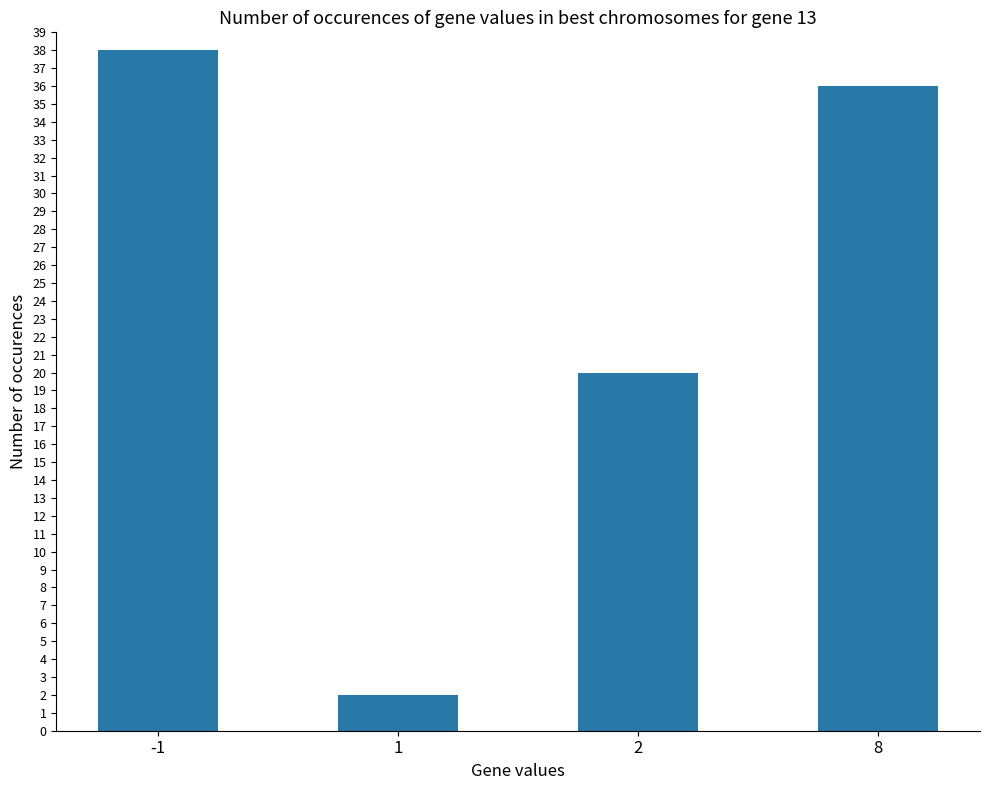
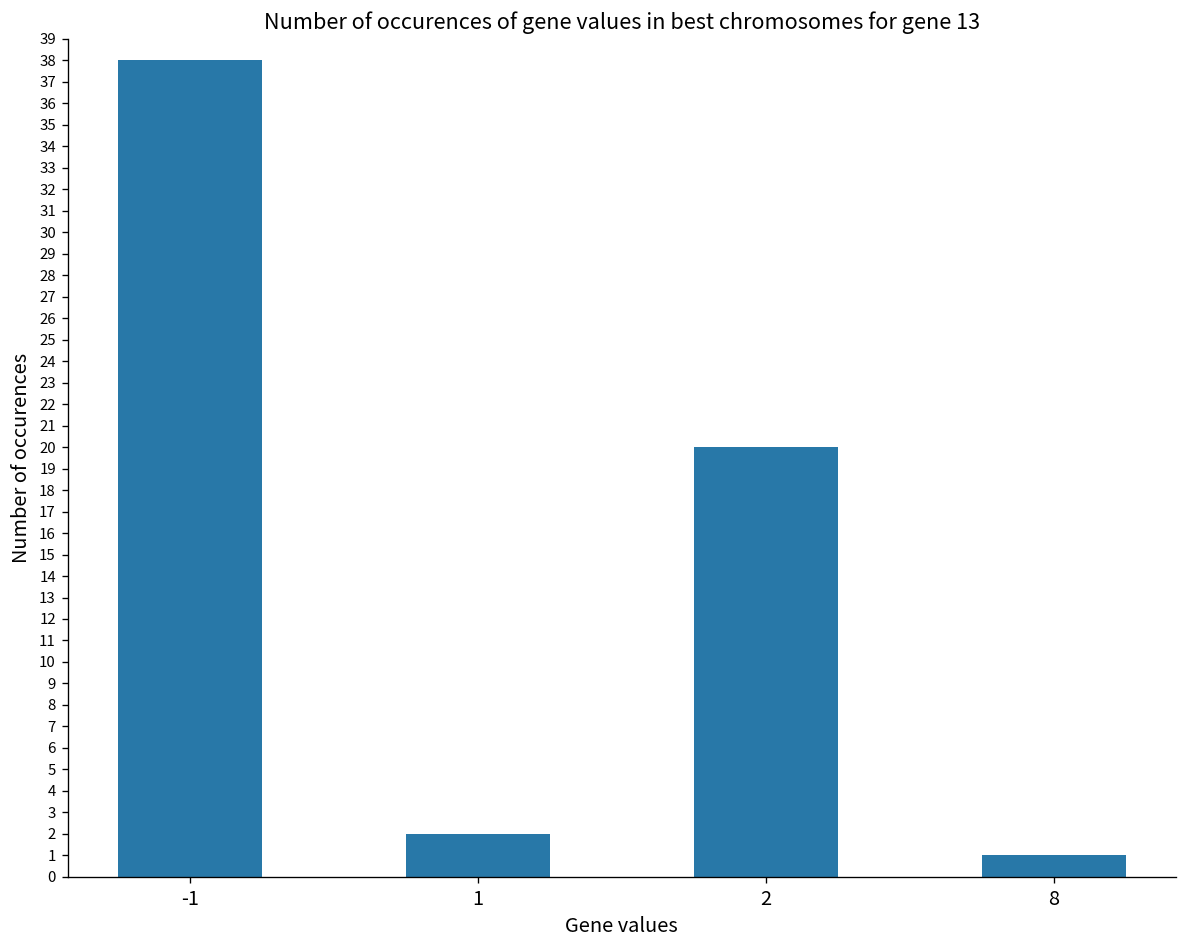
  {
    "-1": 38,
    "1": 2,
    "2": 20,
-   "8": 36
+   "8": 1
  }
